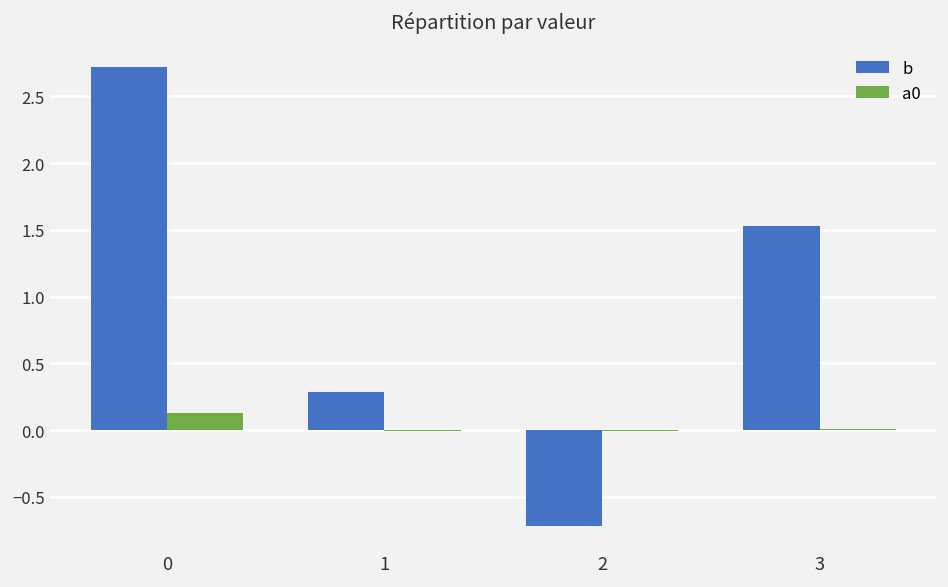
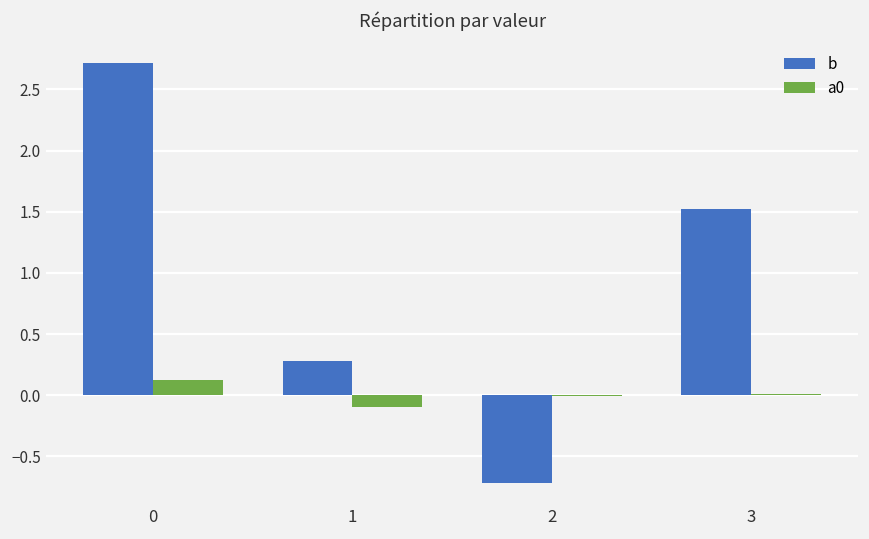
  {
    "b": {
      "0": 2.72,
      "1": 0.28,
      "2": -0.72,
      "3": 1.53
    },
    "a0": {
      "0": 0.13,
-     "1": -0.01
+     "1": -0.10
    }
  }
